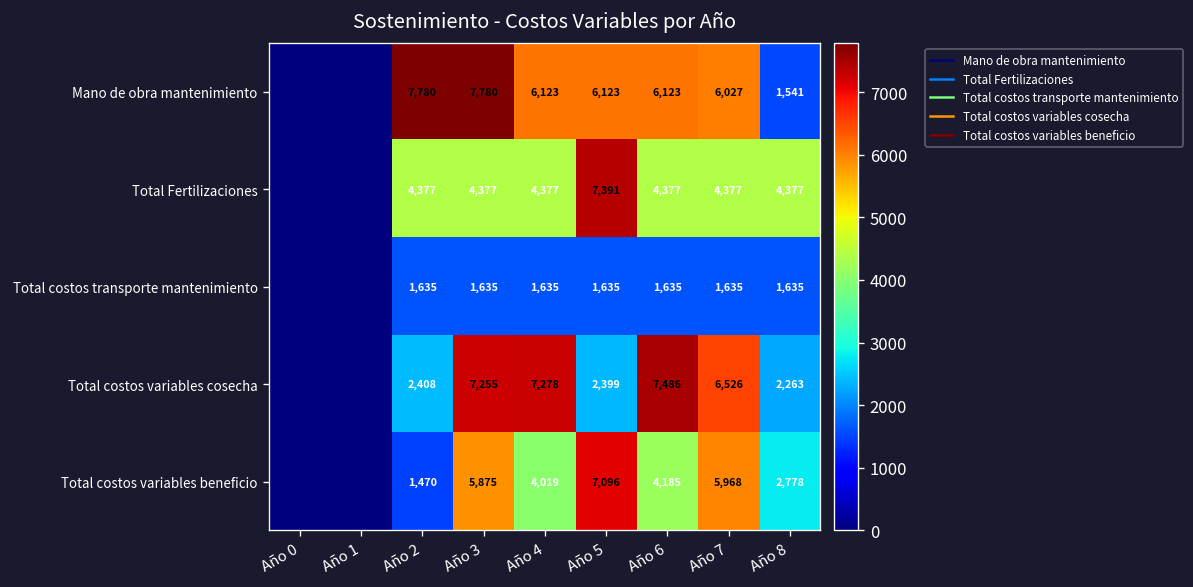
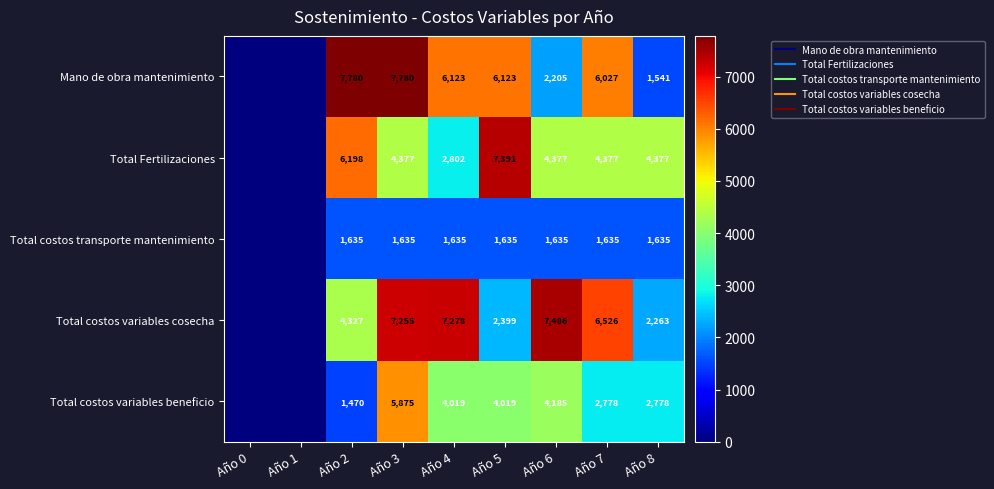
  {
    "Mano de obra mantenimiento": {
      "Año 2": "7,780",
      "Año 3": "7,780",
      "Año 4": "6,123",
      "Año 5": "6,123",
-     "Año 6": "6,123",
+     "Año 6": "2,205",
      "Año 7": "6,027",
      "Año 8": "1,541"
    },
    "Total Fertilizaciones": {
-     "Año 2": "4,377",
+     "Año 2": "6,198",
      "Año 3": "4,377",
-     "Año 4": "4,377",
+     "Año 4": "2,802",
      "Año 5": "7,391",
      "Año 6": "4,377",
      "Año 7": "4,377",
      "Año 8": "4,377"
    },
    "Total costos transporte mantenimiento": {
      "Año 2": "1,635",
      "Año 3": "1,635",
      "Año 4": "1,635",
      "Año 5": "1,635",
      "Año 6": "1,635",
      "Año 7": "1,635",
      "Año 8": "1,635"
    },
    "Total costos variables cosecha": {
-     "Año 2": "2,408",
+     "Año 2": "4,327",
      "Año 3": "7,255",
      "Año 4": "7,278",
      "Año 5": "2,399",
      "Año 6": "7,486",
      "Año 7": "6,526",
      "Año 8": "2,263"
    },
    "Total costos variables beneficio": {
      "Año 2": "1,470",
      "Año 3": "5,875",
      "Año 4": "4,019",
-     "Año 5": "7,096",
+     "Año 5": "4,019",
      "Año 6": "4,185",
-     "Año 7": "5,968",
+     "Año 7": "2,778",
      "Año 8": "2,778"
    }
  }
